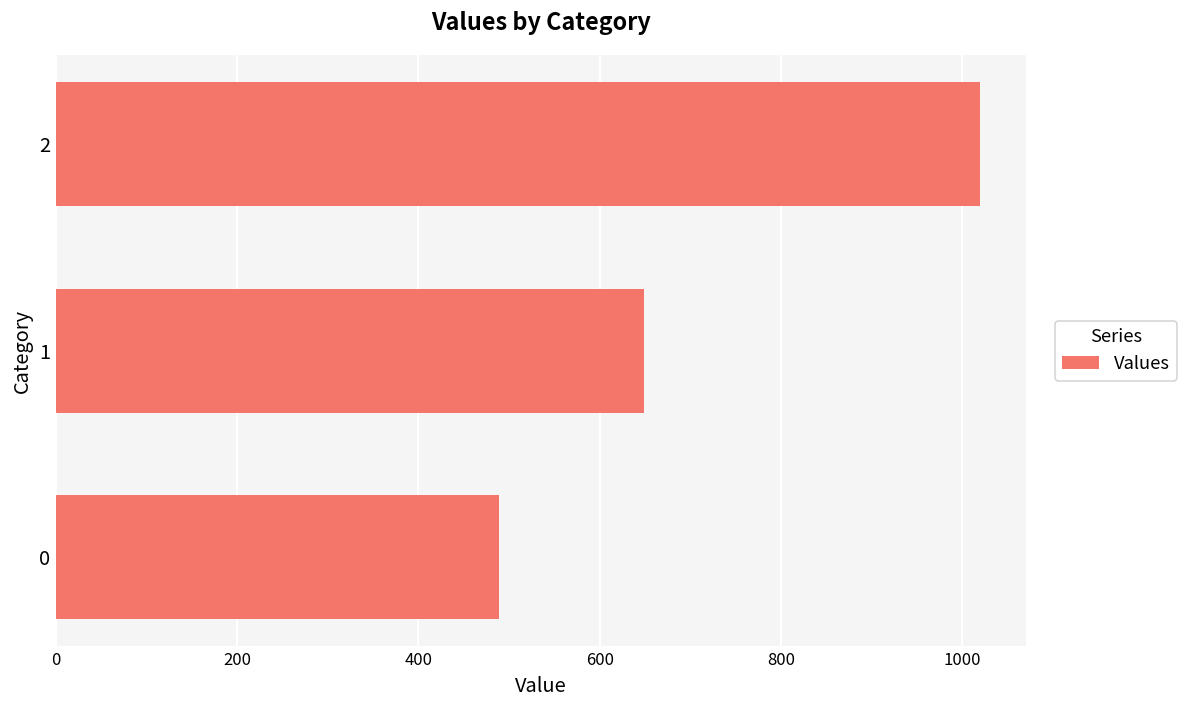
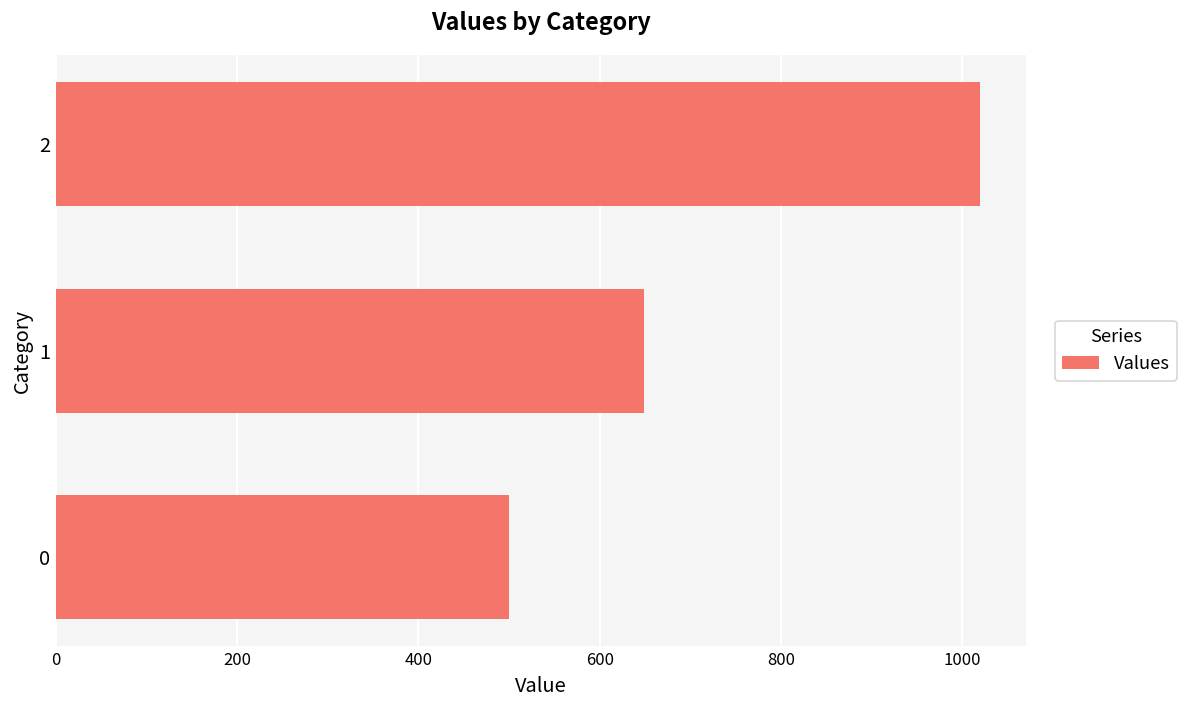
  {
    "2": 1020,
    "1": 650,
-   "0": 490
+   "0": 500
  }
